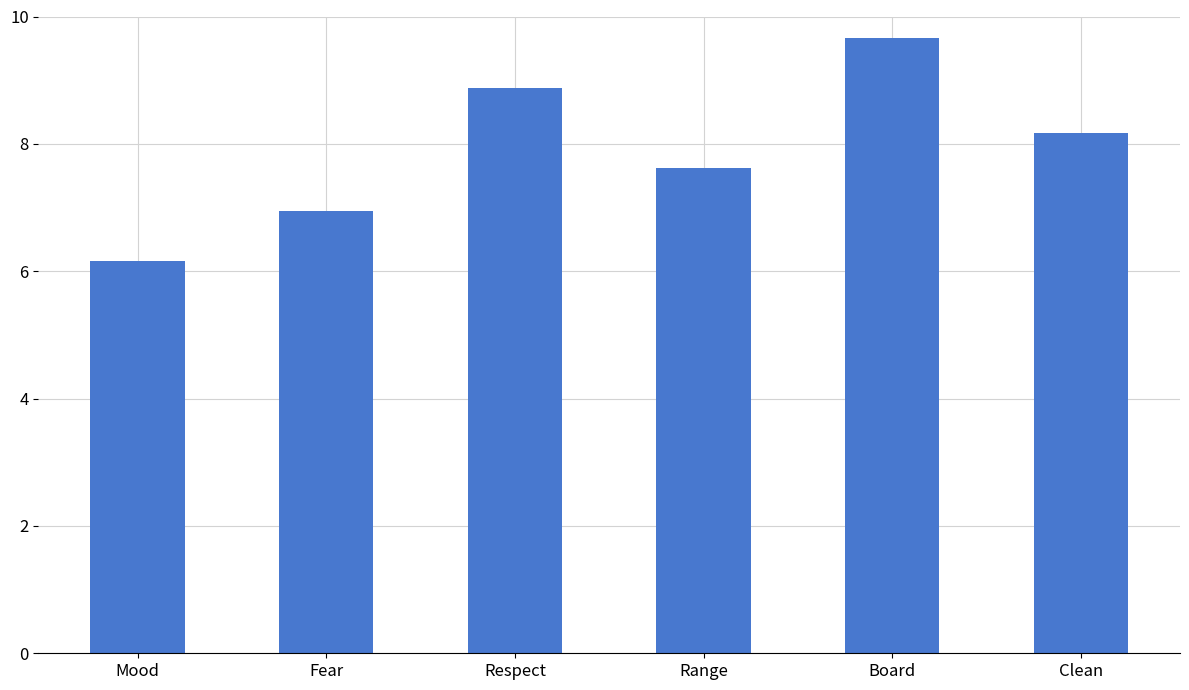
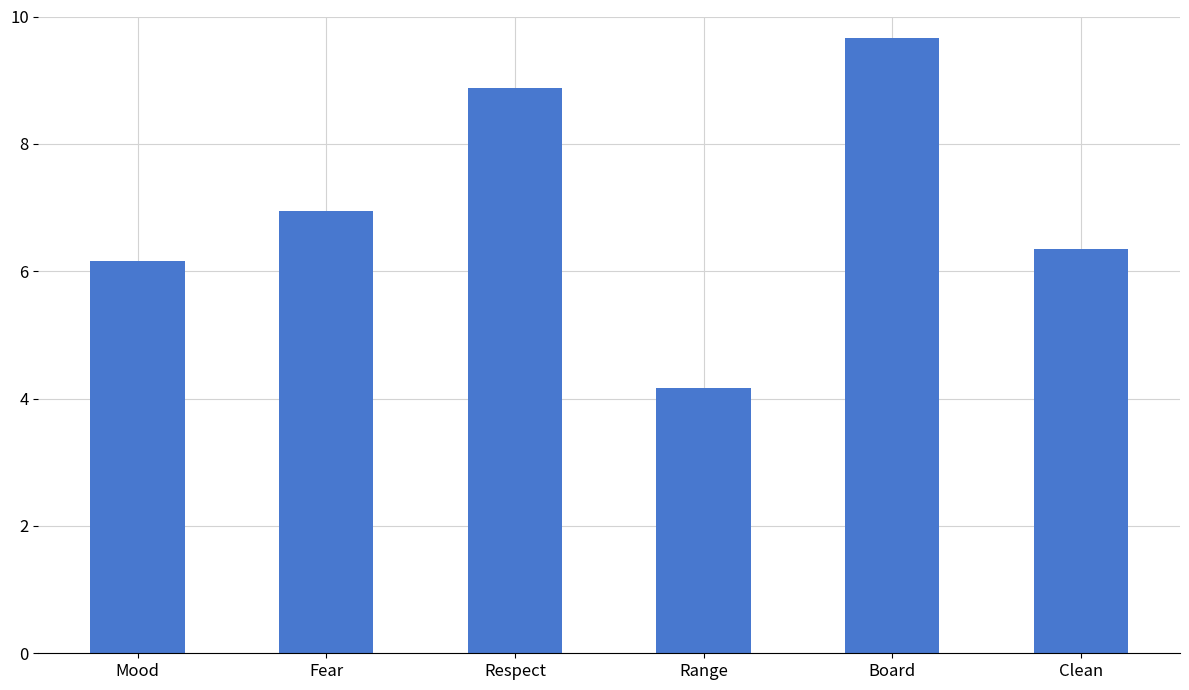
  {
    "Mood": 6.2,
    "Fear": 6.9,
    "Respect": 8.9,
-   "Range": 7.6,
+   "Range": 4.2,
    "Board": 9.7,
-   "Clean": 8.2
+   "Clean": 6.4
  }
